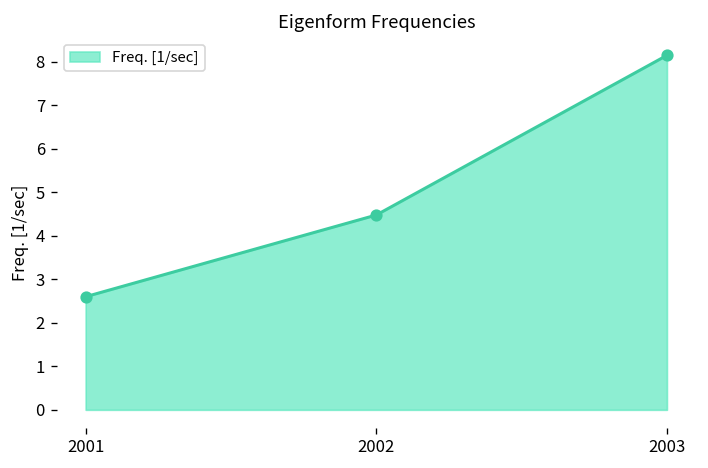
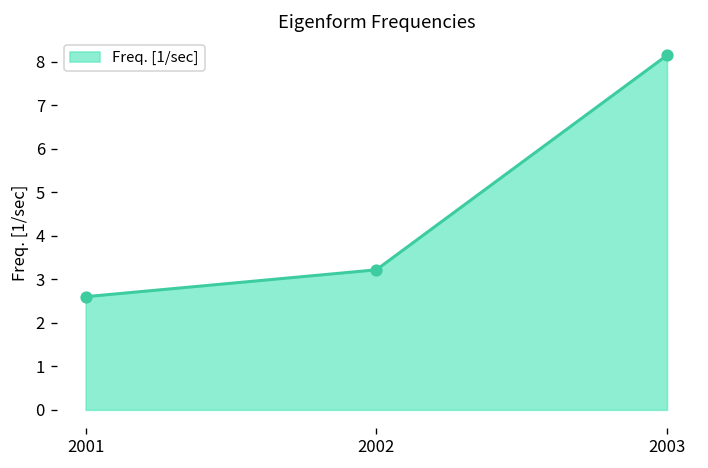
  {
    "2001": 2.6,
-   "2002": 4.5,
+   "2002": 3.2,
    "2003": 8.1
  }
